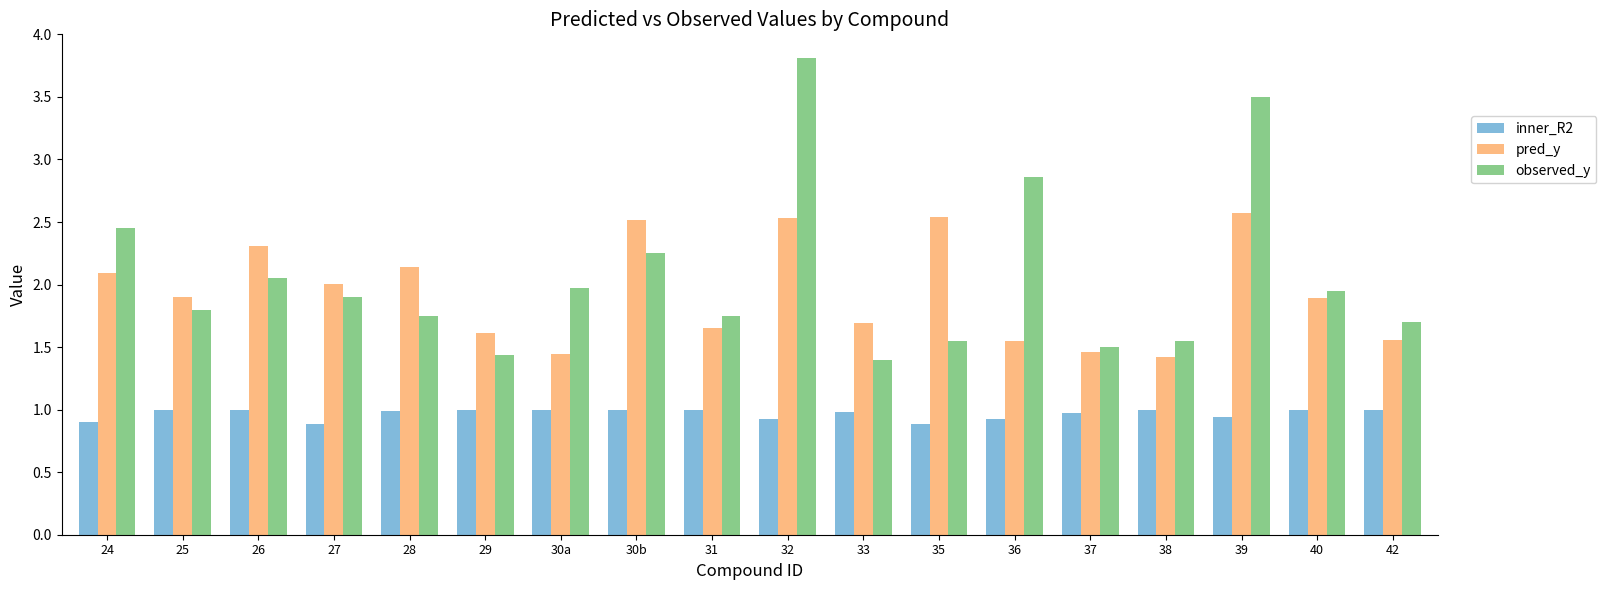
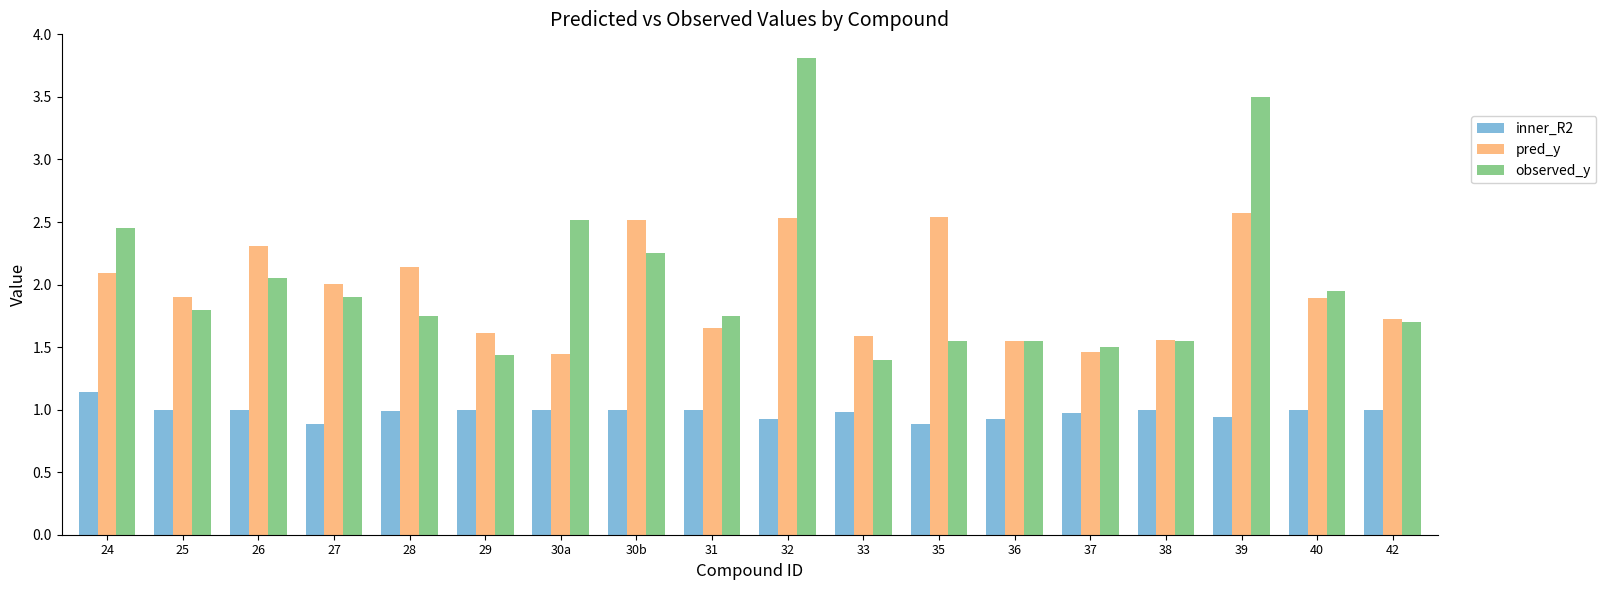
  {
    "inner_R2": {
-     "24": 0.90,
+     "24": 1.14,
      "25": 0.99,
      "26": 0.99,
      "27": 0.88,
      "28": 0.99,
      "29": 0.99,
      "30a": 1.00,
      "30b": 1.00,
      "31": 0.99,
      "32": 0.92,
      "33": 0.98,
      "35": 0.88,
      "36": 0.93,
      "37": 0.98,
      "38": 0.99,
      "39": 0.94,
      "40": 0.99,
      "42": 0.99
    },
    "pred_y": {
      "24": 2.10,
      "25": 1.90,
      "26": 2.31,
      "27": 2.00,
      "28": 2.14,
      "29": 1.61,
      "30a": 1.45,
      "30b": 2.51,
      "31": 1.66,
      "32": 2.53,
-     "33": 1.69,
+     "33": 1.59,
      "35": 2.54,
      "36": 1.55,
      "37": 1.46,
-     "38": 1.42,
+     "38": 1.56,
      "39": 2.57,
      "40": 1.89,
-     "42": 1.56
+     "42": 1.73
    },
    "observed_y": {
      "24": 2.45,
      "25": 1.80,
      "26": 2.05,
      "27": 1.90,
      "28": 1.75,
      "29": 1.44,
-     "30a": 1.97,
+     "30a": 2.52,
      "30b": 2.25,
      "31": 1.75,
      "32": 3.81,
      "33": 1.40,
      "35": 1.55,
-     "36": 2.86,
+     "36": 1.55,
      "37": 1.50,
      "38": 1.55,
      "39": 3.50,
      "40": 1.95,
      "42": 1.70
    }
  }
